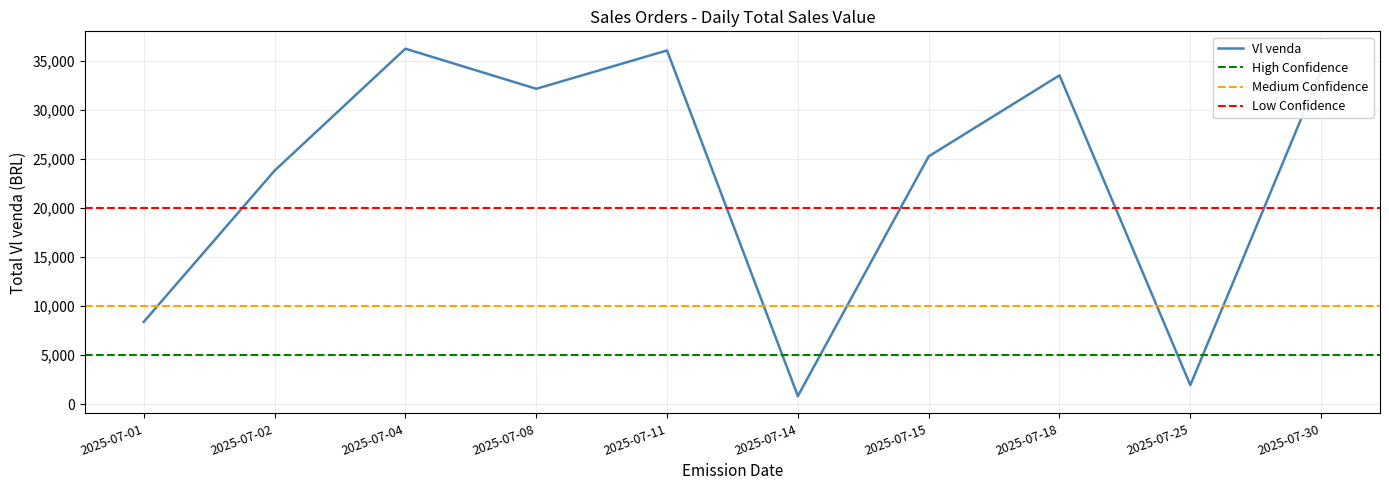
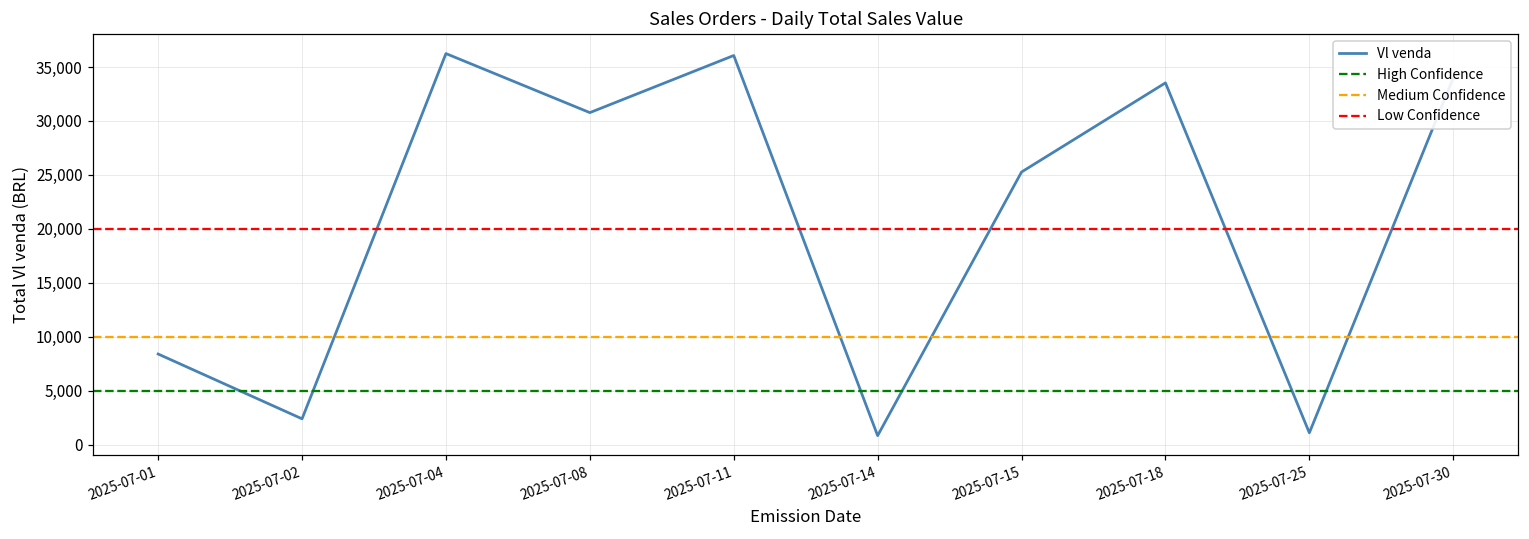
  {
    "2025-07-01": "8,000",
-   "2025-07-02": "24,000",
+   "2025-07-02": "2,000",
    "2025-07-04": "36,000",
-   "2025-07-08": "32,000",
+   "2025-07-08": "31,000",
    "2025-07-11": "36,000",
    "2025-07-14": "1,000",
    "2025-07-15": "25,000",
    "2025-07-18": "34,000",
-   "2025-07-25": "2,000"
+   "2025-07-25": "1,000"
  }
